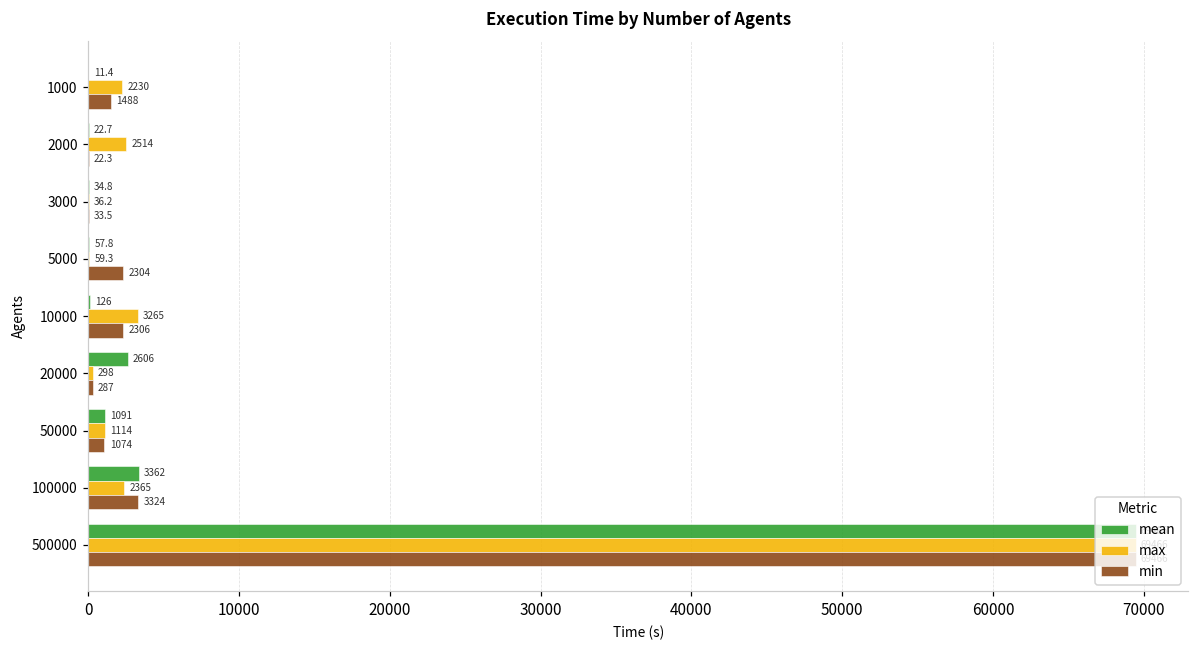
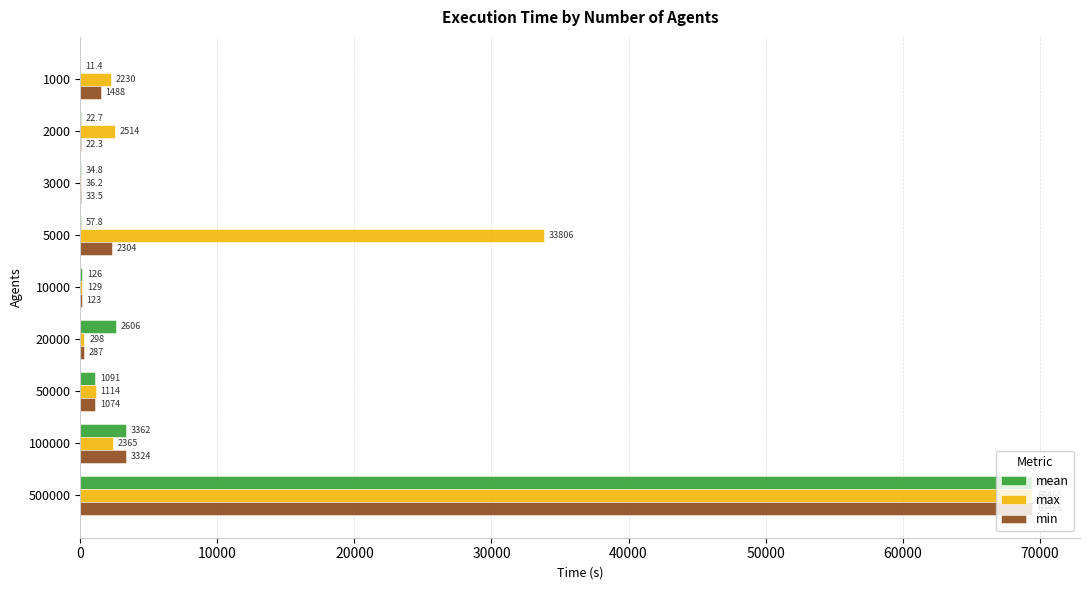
  {
    "mean": {
      "1000": 11.4,
      "2000": 22.7,
      "3000": 34.8,
      "5000": 57.8,
      "10000": 126,
      "20000": 2606,
      "50000": 1091,
      "100000": 3362
    },
    "max": {
      "1000": 2230,
      "2000": 2514,
      "3000": 36.2,
-     "5000": 59.3,
-     "10000": 3265,
+     "5000": 33806,
+     "10000": 129,
      "20000": 298,
      "50000": 1114,
      "100000": 2365
    },
    "min": {
      "1000": 1488,
      "2000": 22.3,
      "3000": 33.5,
      "5000": 2304,
-     "10000": 2306,
+     "10000": 123,
      "20000": 287,
      "50000": 1074,
      "100000": 3324
    }
  }
